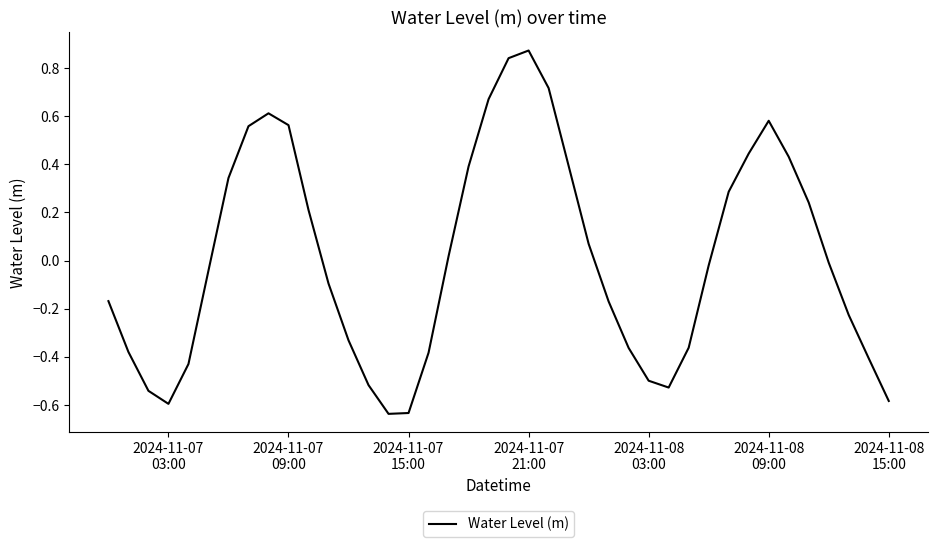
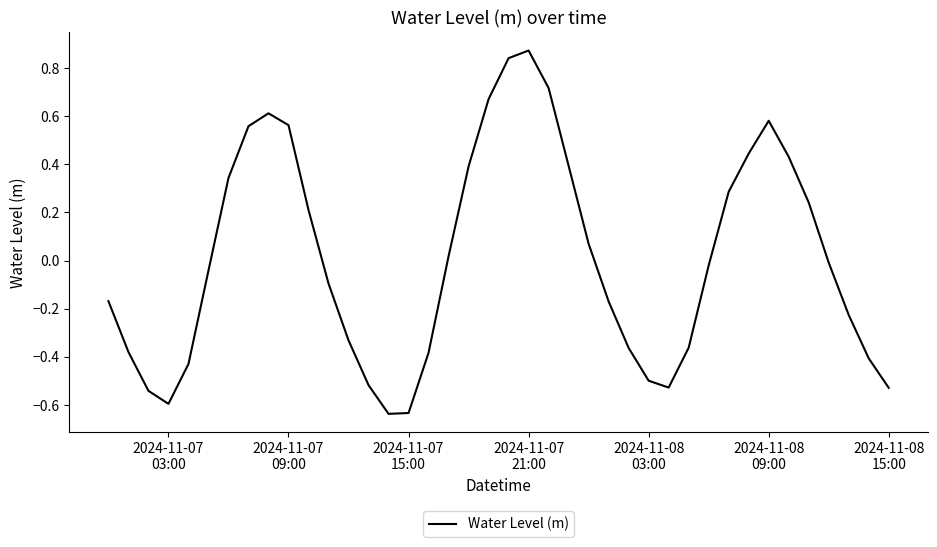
  {
    "2024-11-07 03:00": -0.60,
    "2024-11-07 09:00": 0.56,
    "2024-11-07 15:00": -0.63,
    "2024-11-07 21:00": 0.87,
    "2024-11-08 03:00": -0.50,
    "2024-11-08 09:00": 0.58,
-   "2024-11-08 15:00": -0.58
+   "2024-11-08 15:00": -0.53
  }
